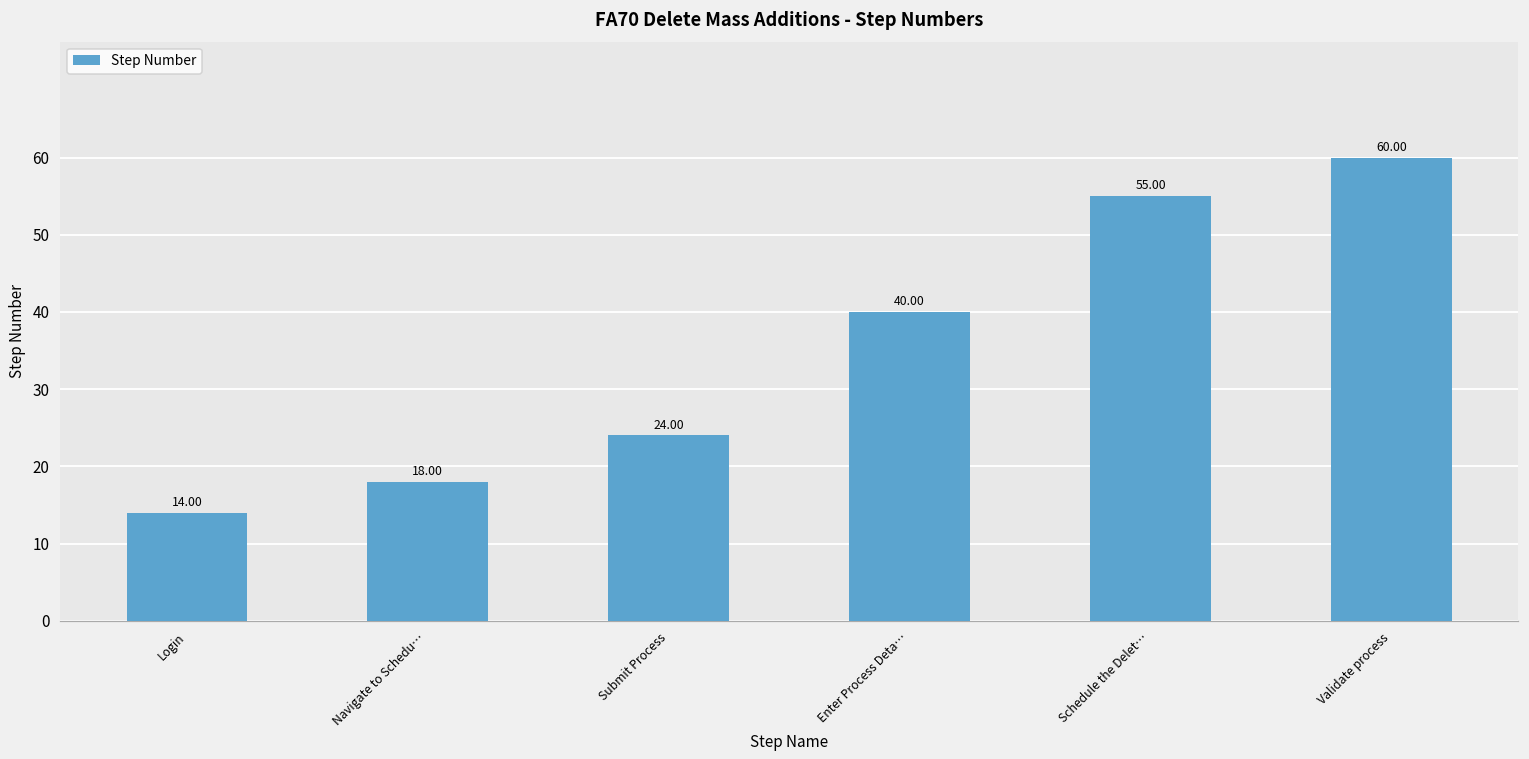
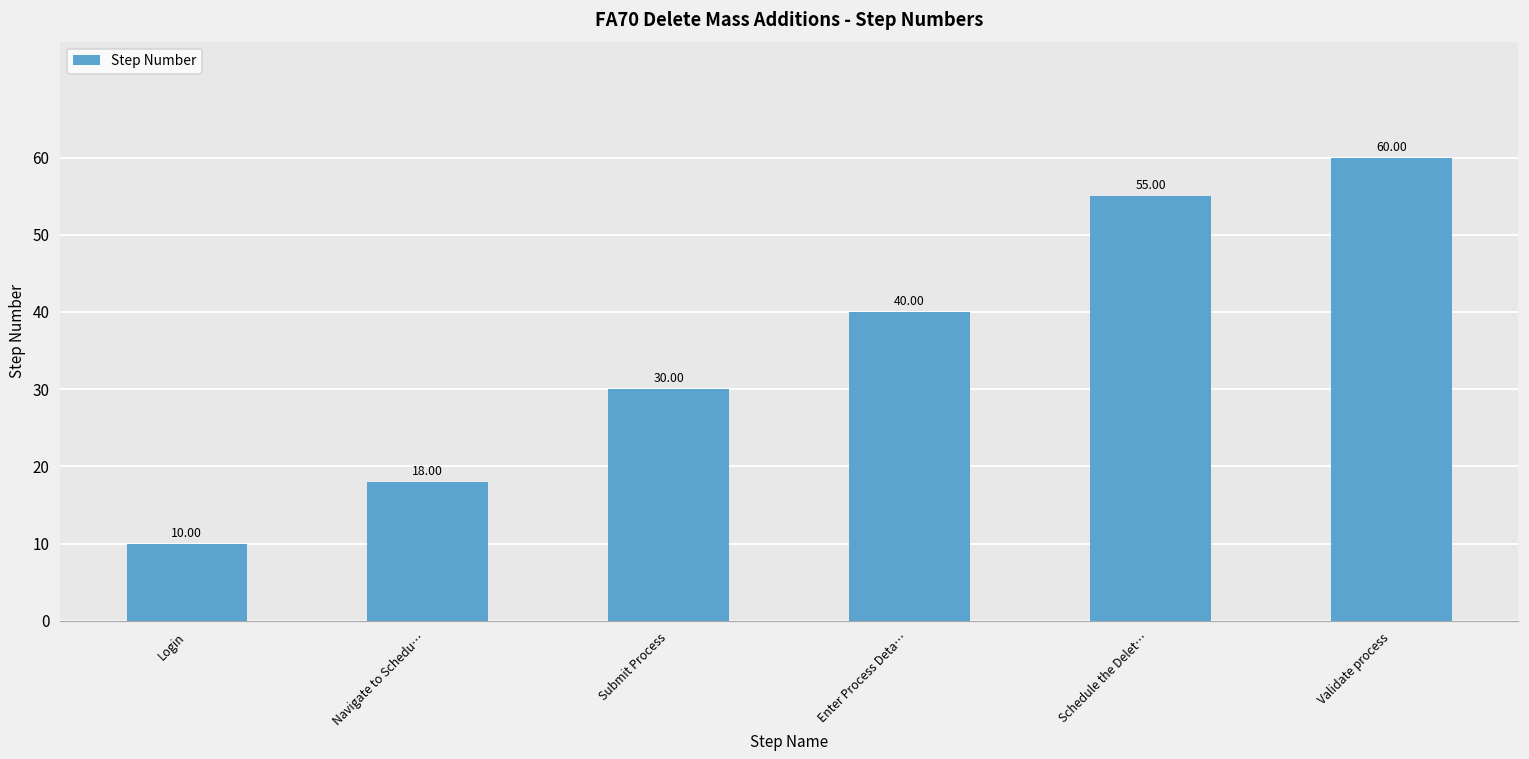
  {
-   "Login": 14.00,
+   "Login": 10.00,
    "Navigate to Schedu…": 18.00,
-   "Submit Process": 24.00,
+   "Submit Process": 30.00,
    "Enter Process Deta…": 40.00,
    "Schedule the Delet…": 55.00,
    "Validate process": 60.00
  }
